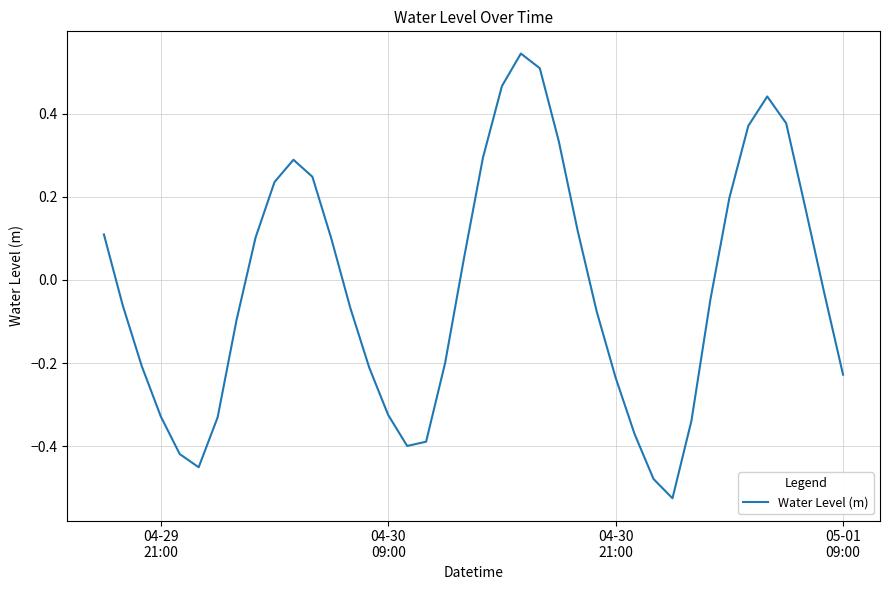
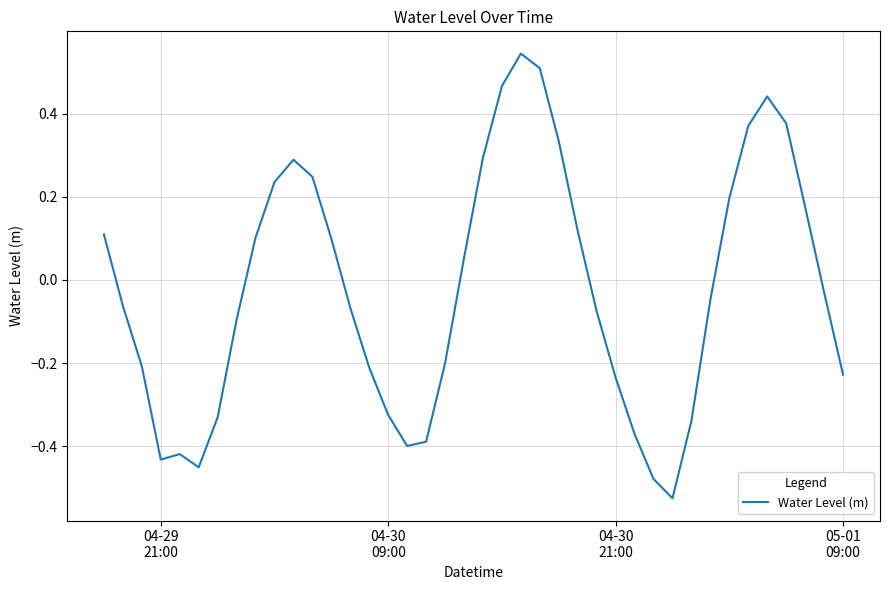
  {
-   "04-29 21:00": -0.33,
+   "04-29 21:00": -0.43,
    "04-30 09:00": -0.32,
    "04-30 21:00": -0.23,
    "05-01 09:00": -0.23
  }
